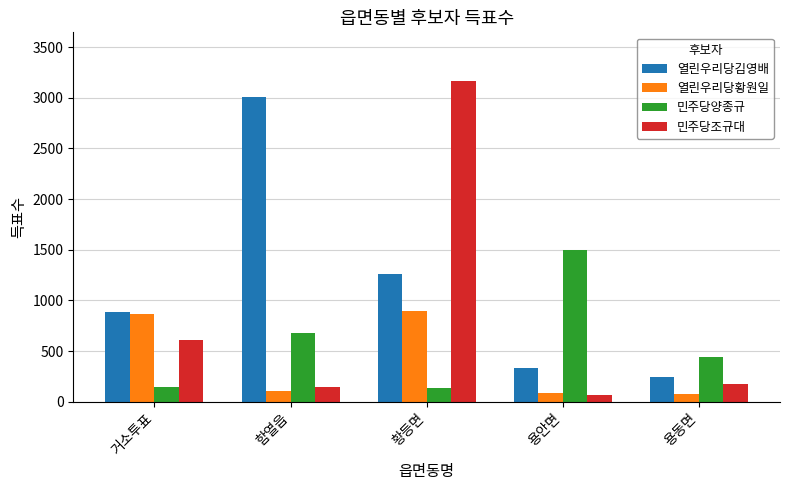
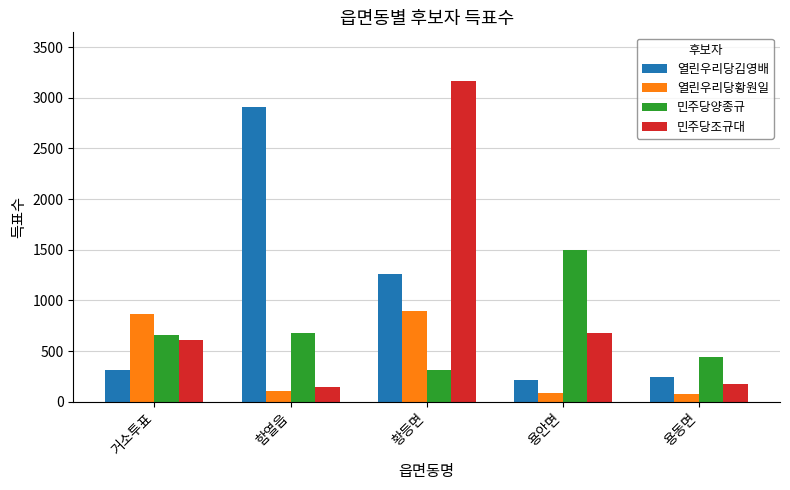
  {
    "열린우리당김영배": {
-     "거소투표": 890,
-     "함열읍": 3010,
+     "거소투표": 310,
+     "함열읍": 2910,
      "황등면": 1260,
-     "용안면": 340,
+     "용안면": 210,
      "용동면": 240
    },
    "열린우리당황원일": {
      "거소투표": 870,
      "함열읍": 110,
      "황등면": 900,
      "용안면": 90,
      "용동면": 80
    },
    "민주당양종규": {
-     "거소투표": 150,
+     "거소투표": 660,
      "함열읍": 680,
-     "황등면": 140,
+     "황등면": 310,
      "용안면": 1500,
      "용동면": 440
    },
    "민주당조규대": {
      "거소투표": 610,
      "함열읍": 150,
      "황등면": 3170,
-     "용안면": 70,
+     "용안면": 680,
      "용동면": 170
    }
  }
